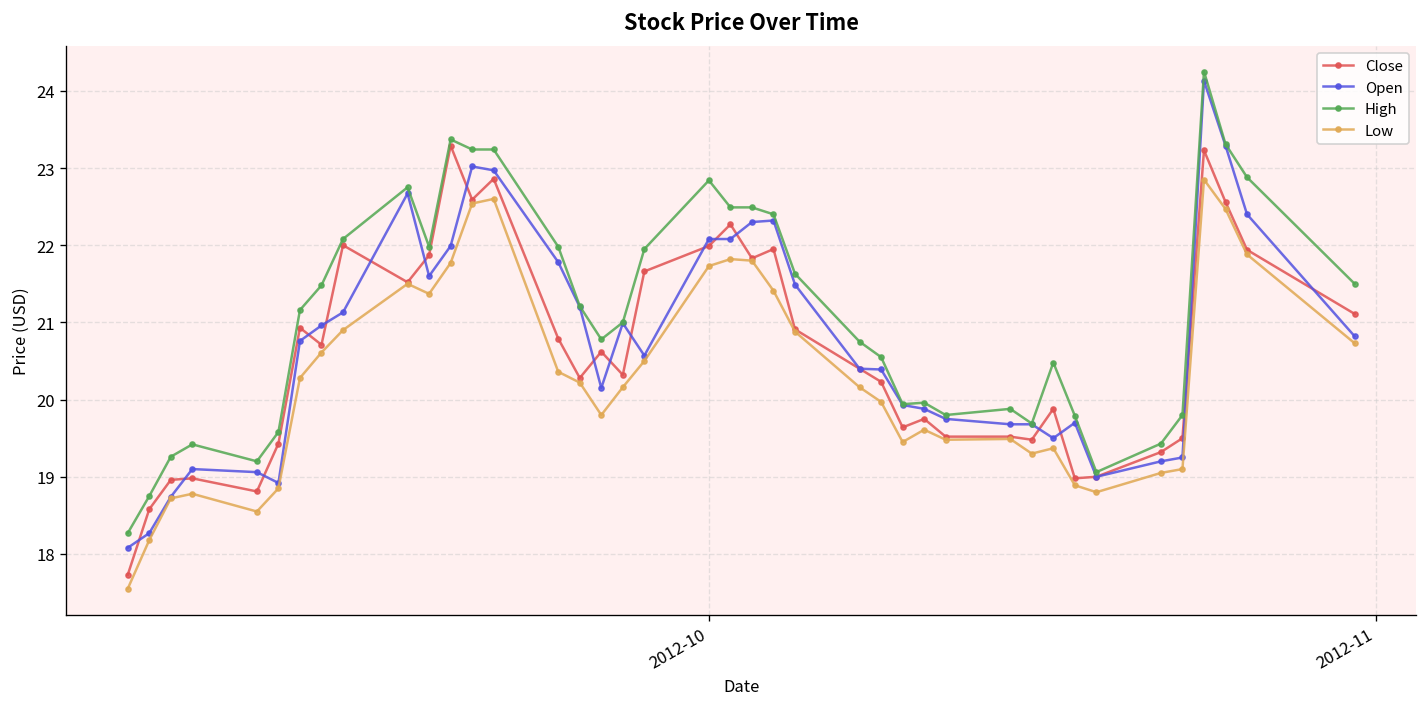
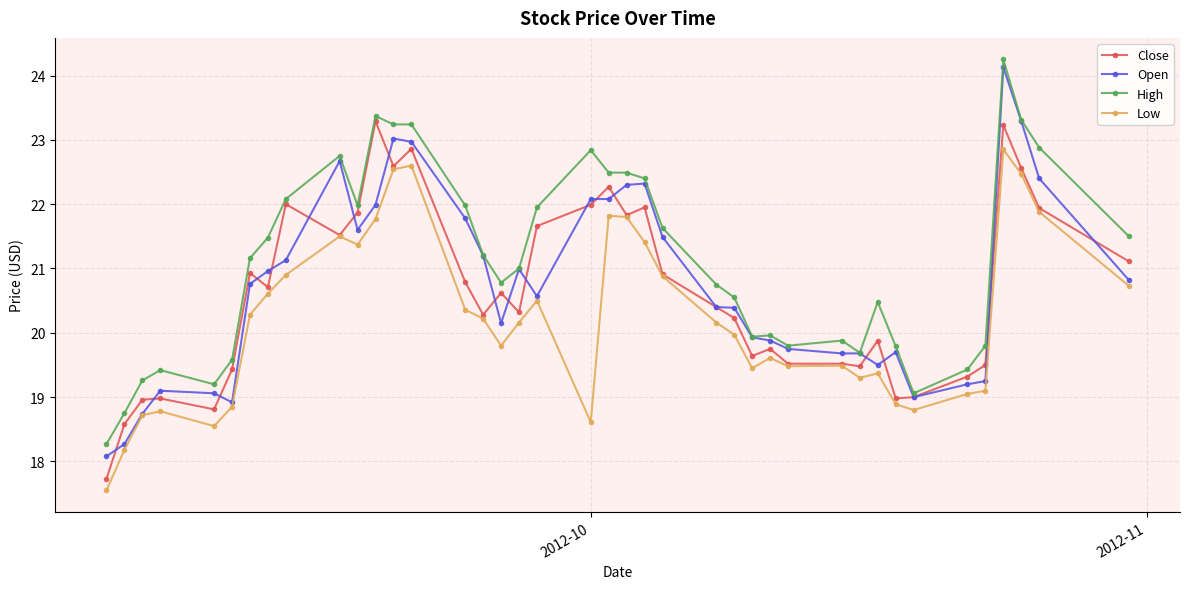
  {
    "Close": {
      "2012-10": 22.0
    },
    "Open": {
      "2012-10": 22.1
    },
    "High": {
      "2012-10": 22.8
    },
    "Low": {
-     "2012-10": 21.7
+     "2012-10": 18.6
    }
  }
